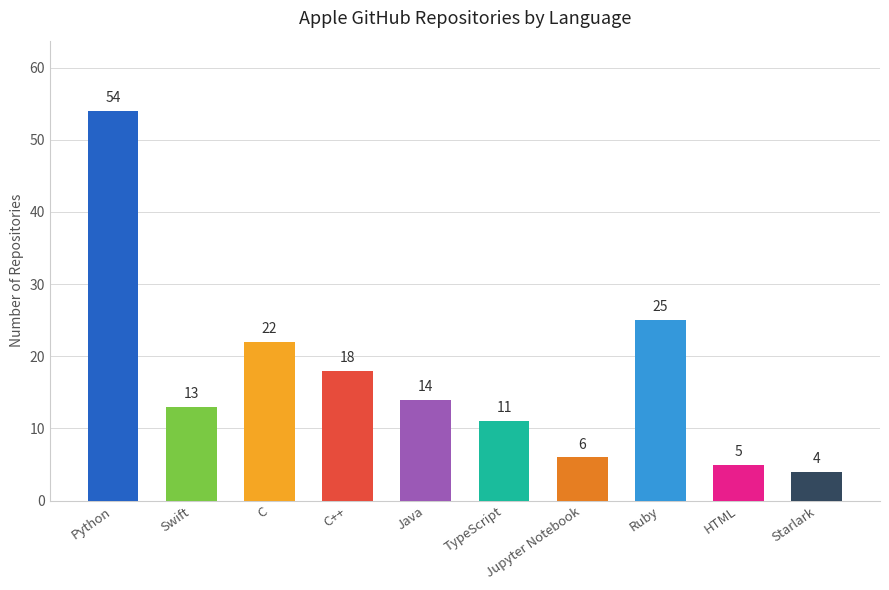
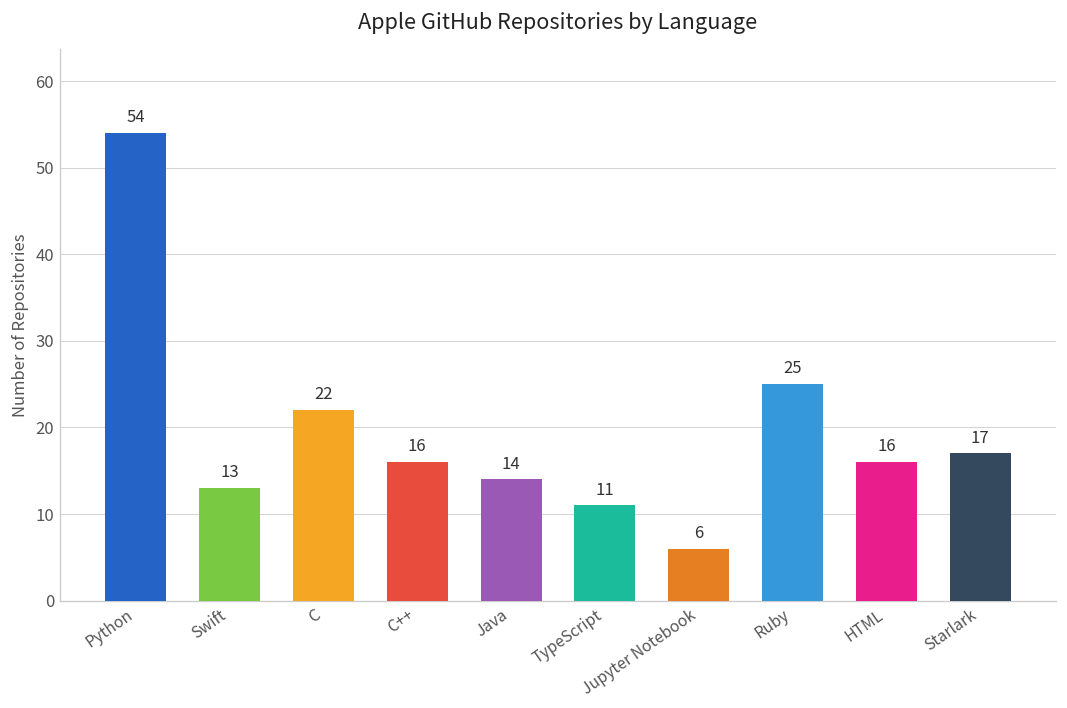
  {
    "Python": 54,
    "Swift": 13,
    "C": 22,
-   "C++": 18,
+   "C++": 16,
    "Java": 14,
    "TypeScript": 11,
    "Jupyter Notebook": 6,
    "Ruby": 25,
-   "HTML": 5,
-   "Starlark": 4
+   "HTML": 16,
+   "Starlark": 17
  }
